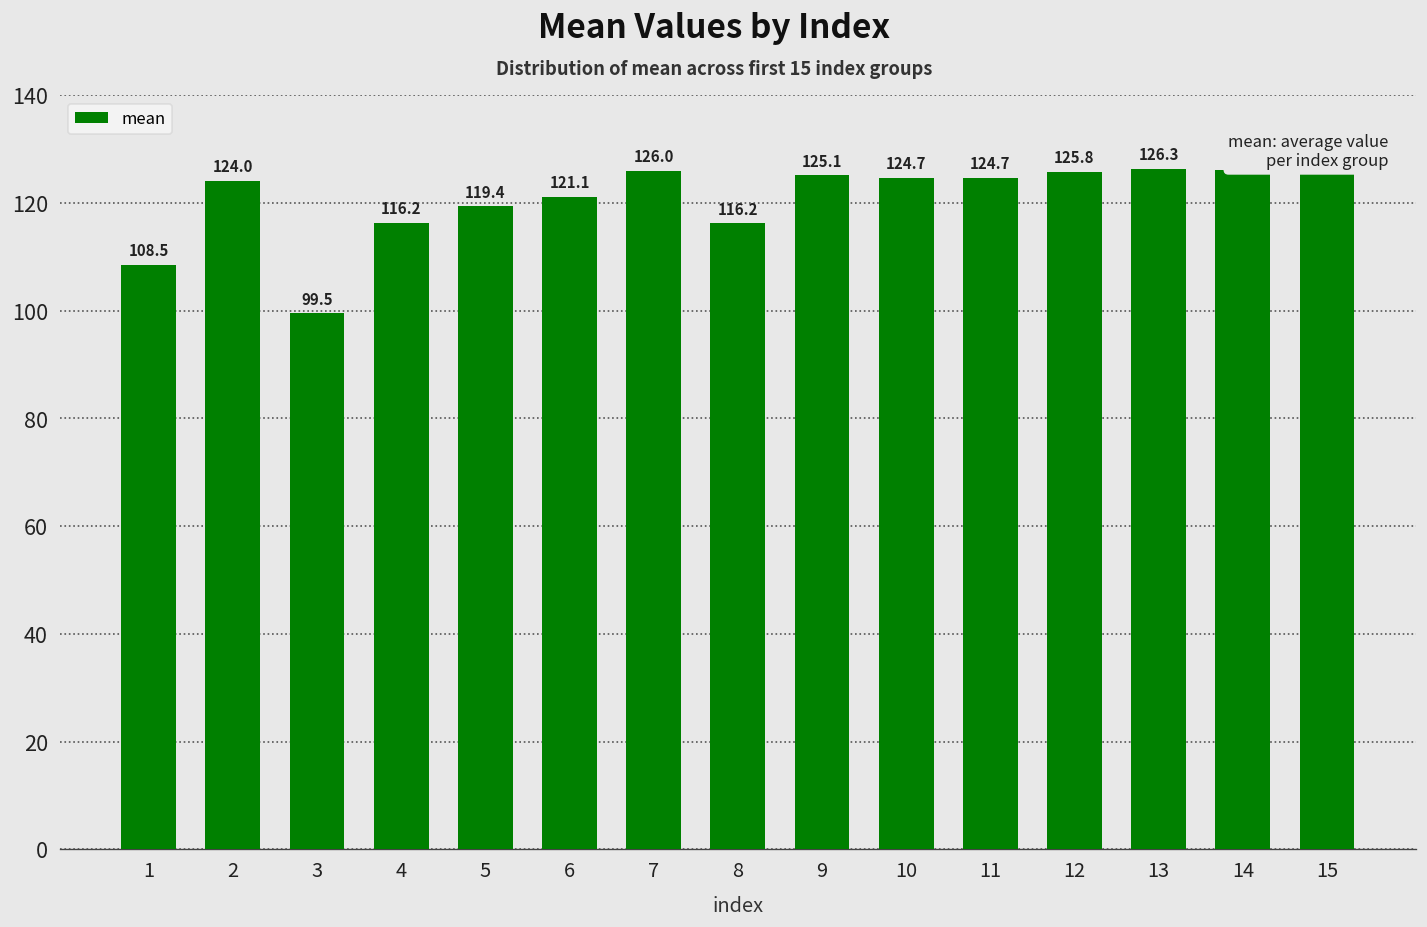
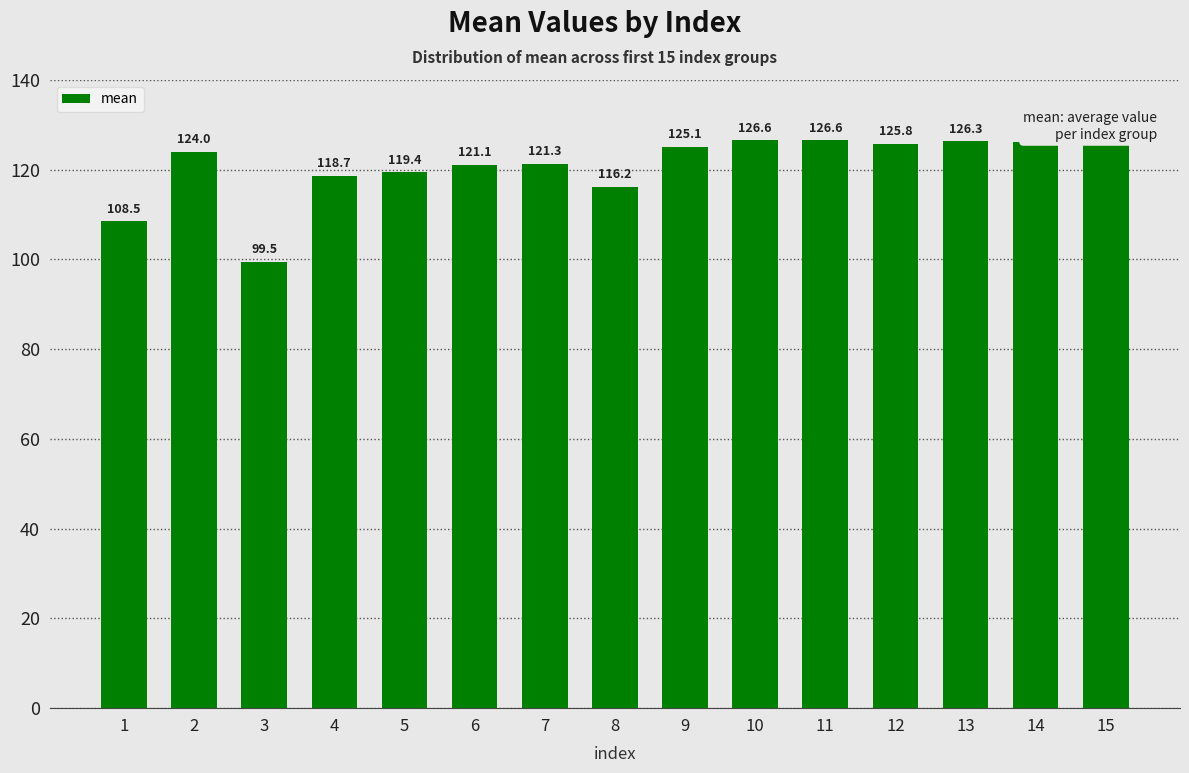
  {
    "1": 108.5,
    "2": 124.0,
    "3": 99.5,
-   "4": 116.2,
+   "4": 118.7,
    "5": 119.4,
    "6": 121.1,
-   "7": 126.0,
+   "7": 121.3,
    "8": 116.2,
    "9": 125.1,
-   "10": 124.7,
-   "11": 124.7,
+   "10": 126.6,
+   "11": 126.6,
    "12": 125.8,
    "13": 126.3
  }
